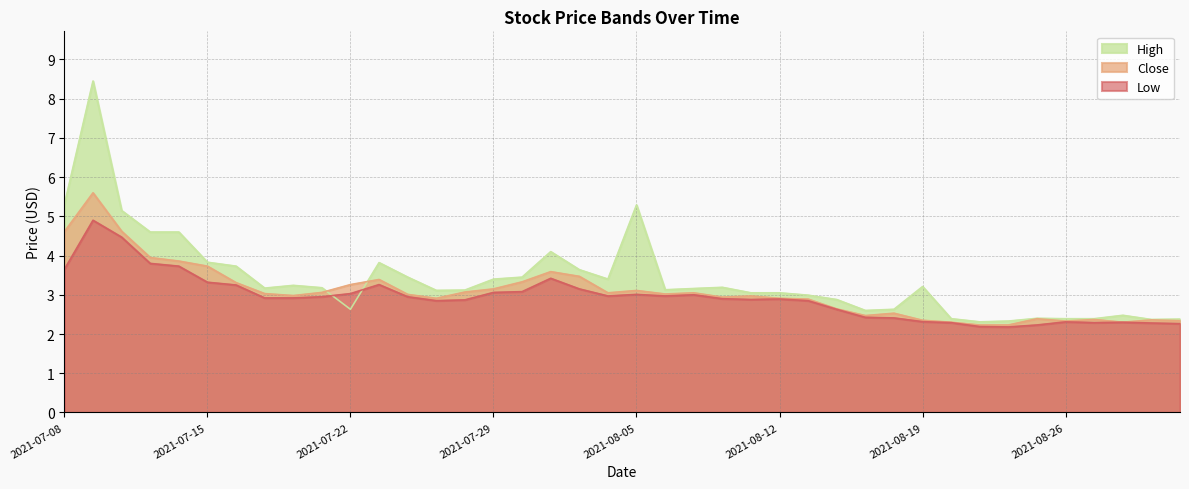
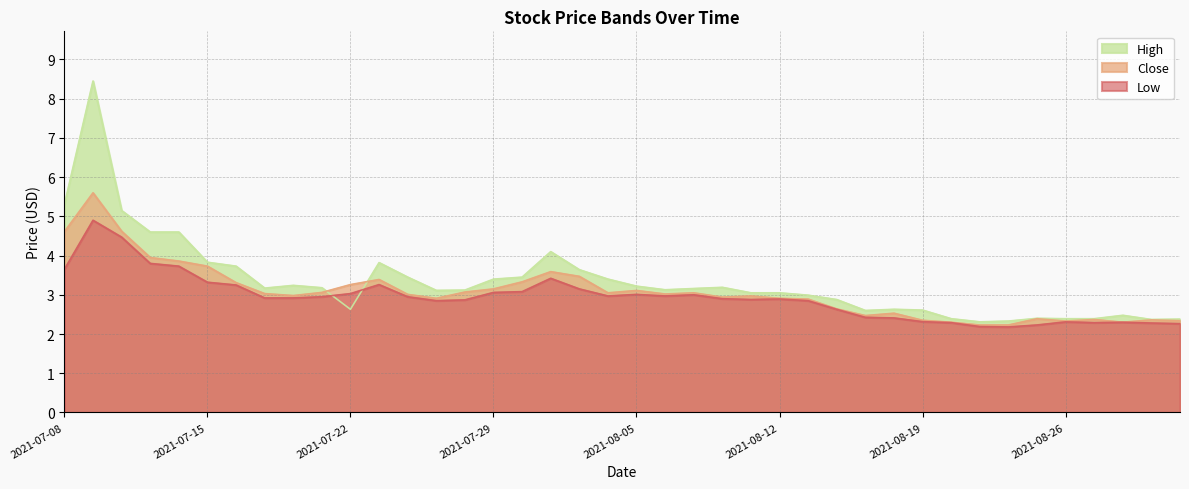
  {
    "High": {
      "2021-07-08": 5.3,
      "2021-07-15": 3.8,
      "2021-07-22": 2.6,
      "2021-07-29": 3.4,
-     "2021-08-05": 5.3,
+     "2021-08-05": 3.2,
      "2021-08-12": 3.1,
-     "2021-08-19": 3.2
+     "2021-08-19": 2.6
    }
  }
